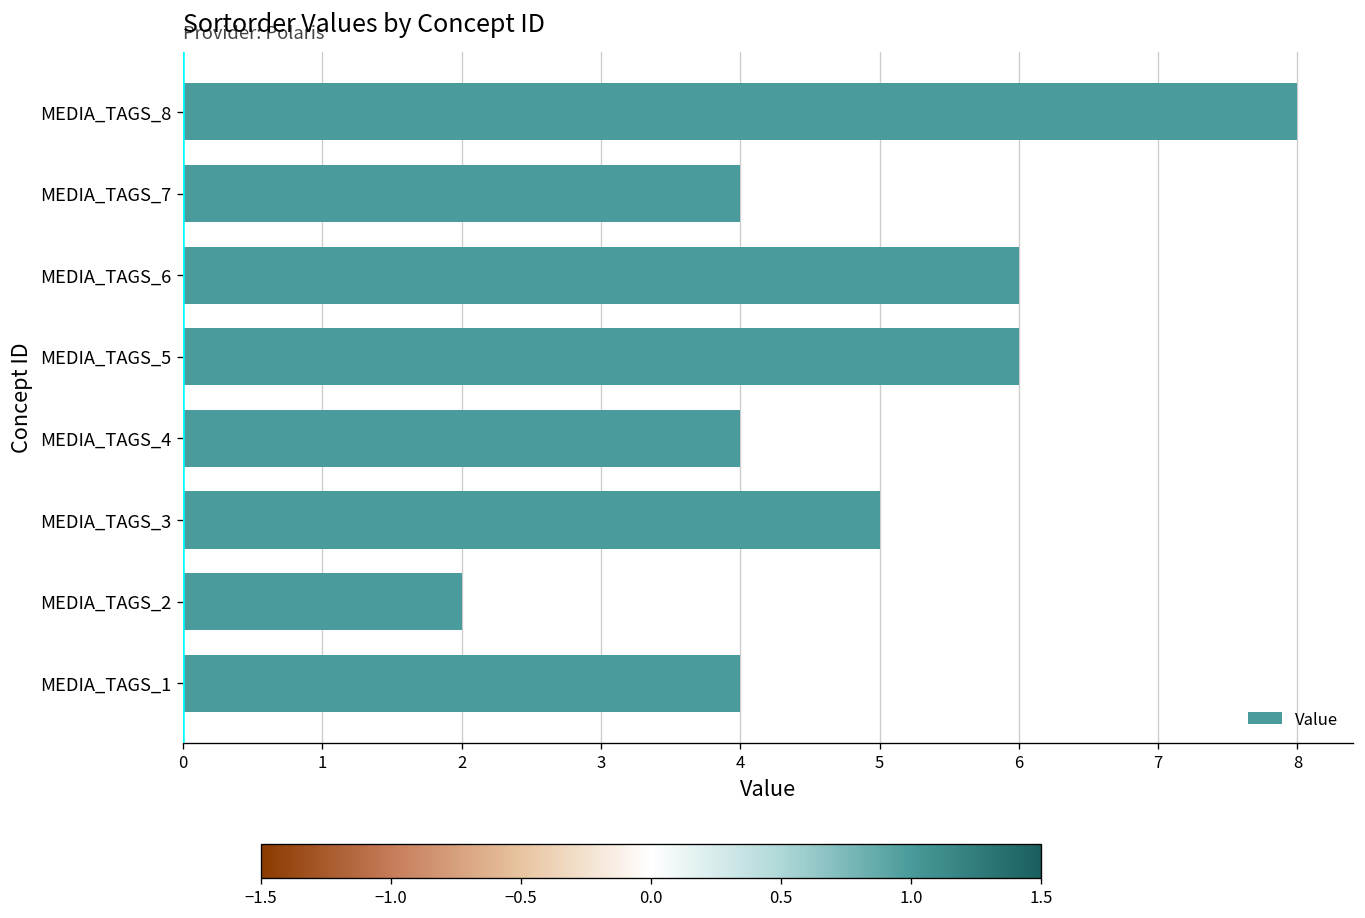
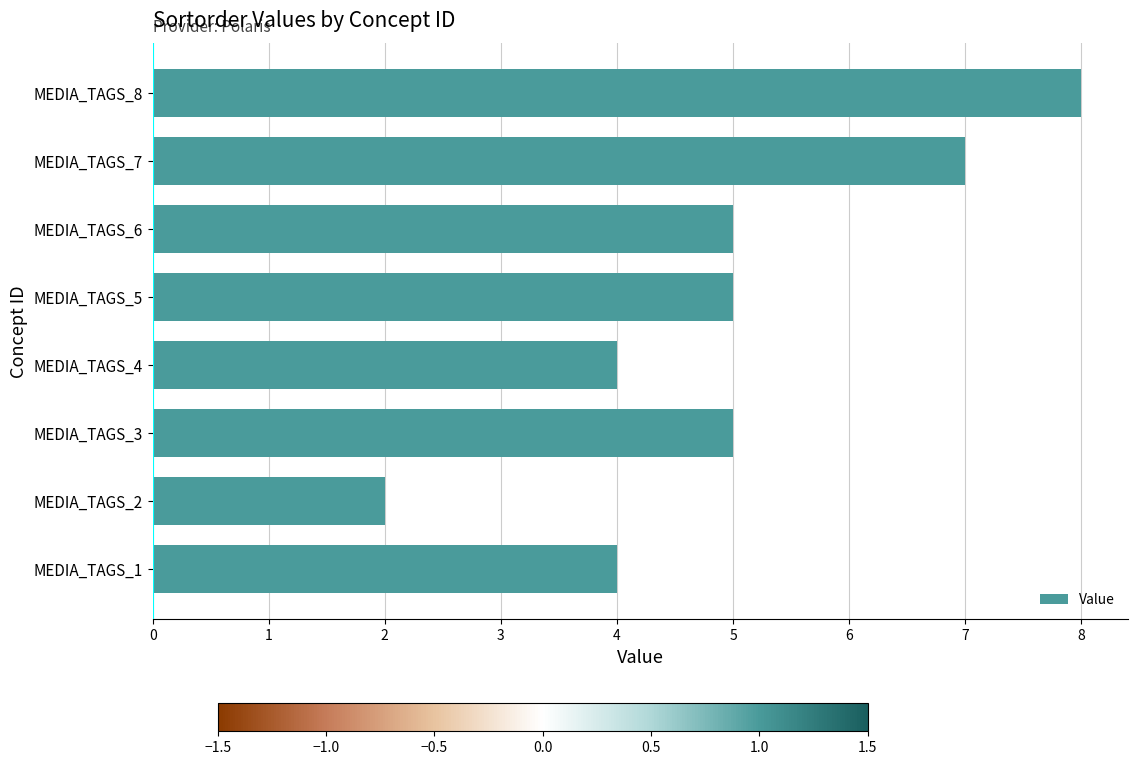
  {
    "MEDIA_TAGS_8": 8,
-   "MEDIA_TAGS_7": 4,
-   "MEDIA_TAGS_6": 6,
-   "MEDIA_TAGS_5": 6,
+   "MEDIA_TAGS_7": 7,
+   "MEDIA_TAGS_6": 5,
+   "MEDIA_TAGS_5": 5,
    "MEDIA_TAGS_4": 4,
    "MEDIA_TAGS_3": 5,
    "MEDIA_TAGS_2": 2,
    "MEDIA_TAGS_1": 4
  }
